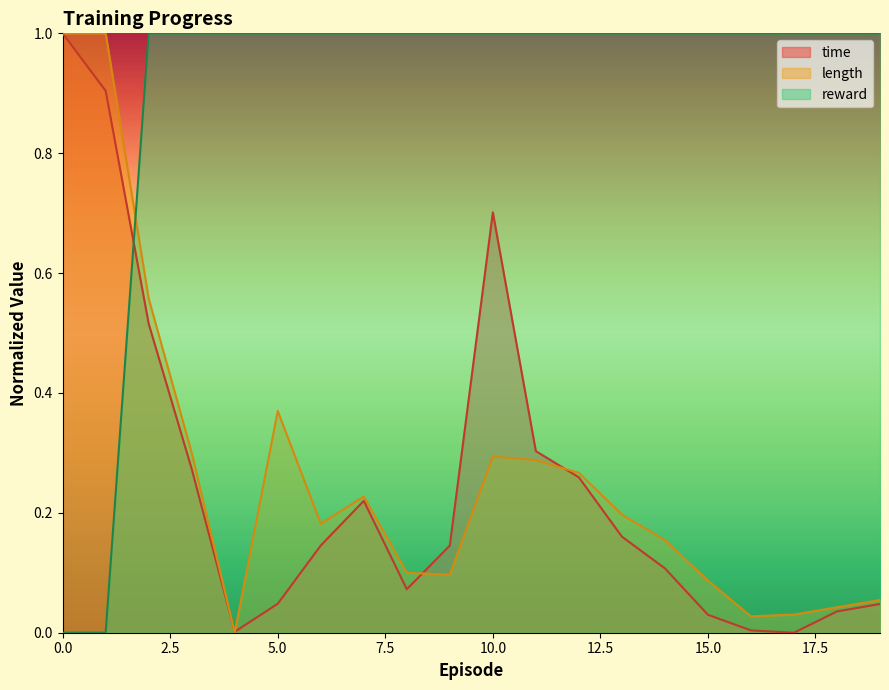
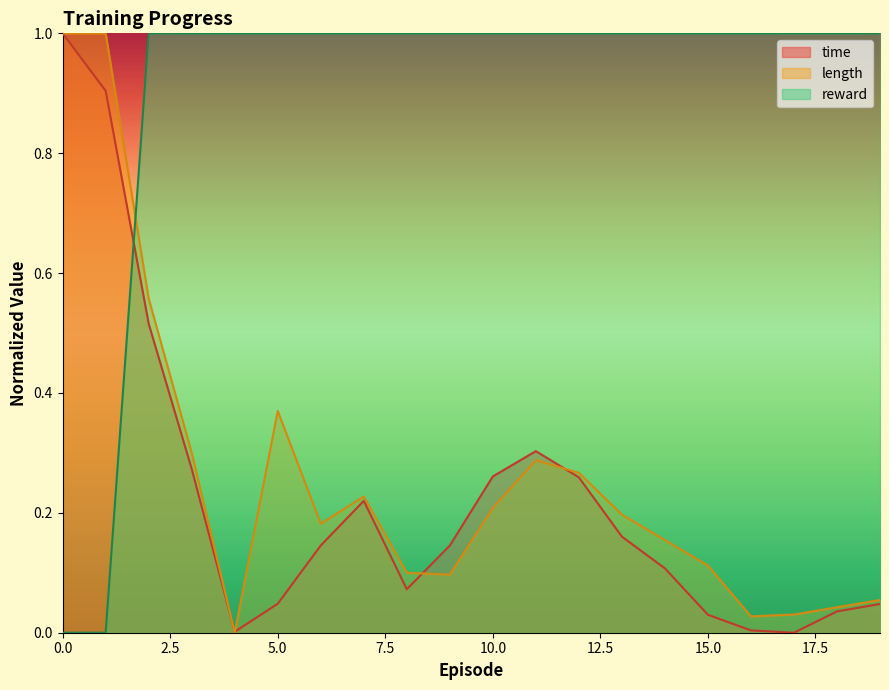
  {
    "time": {
      "5.0": 0.05,
-     "10.0": 0.70,
+     "10.0": 0.26,
      "15.0": 0.03
    },
    "length": {
      "5.0": 0.37,
-     "10.0": 0.29,
-     "15.0": 0.09
+     "10.0": 0.21,
+     "15.0": 0.11
    },
    "reward": {
      "0.0": 0.00,
      "5.0": 1.00,
      "10.0": 1.00,
      "15.0": 1.00
    }
  }
